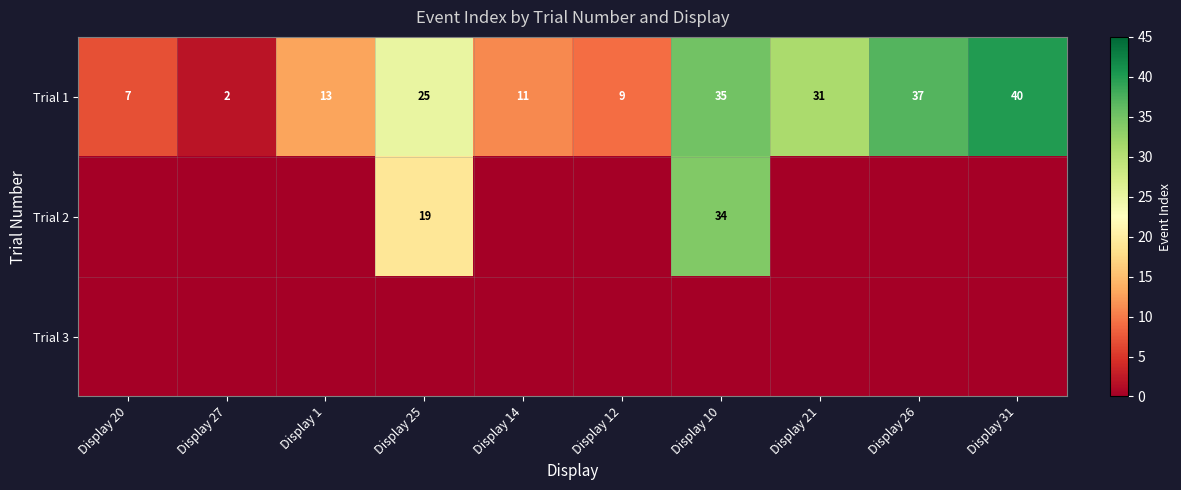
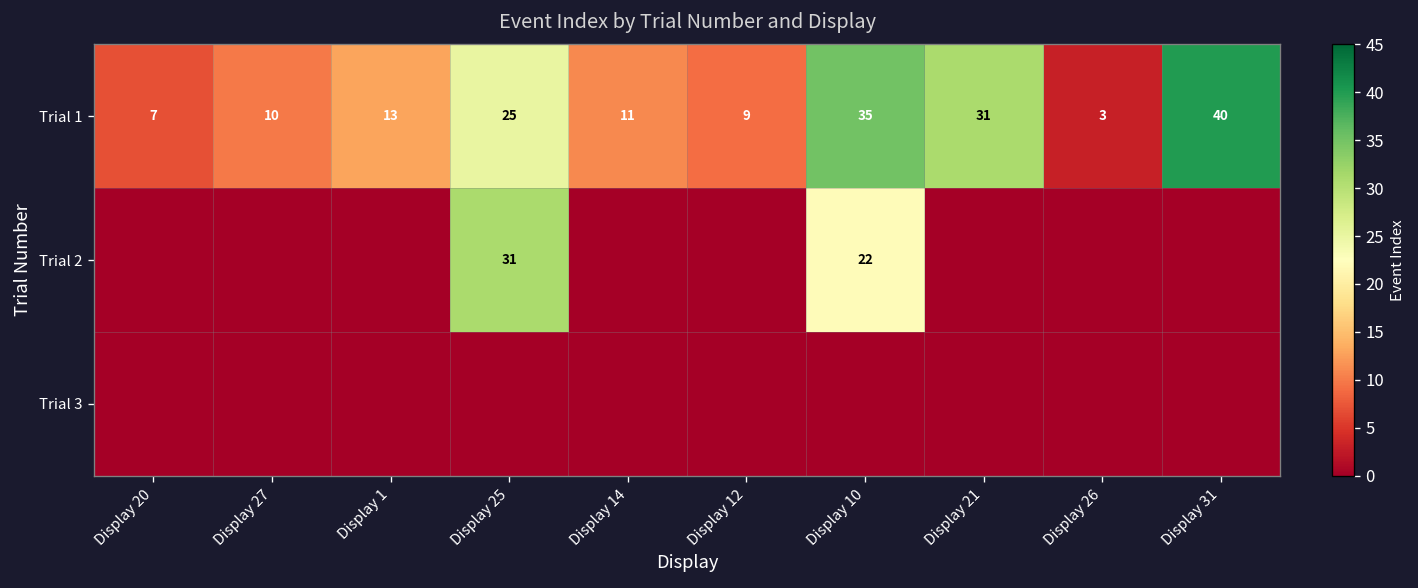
  {
    "Trial 1": {
      "Display 20": 7,
-     "Display 27": 2,
+     "Display 27": 10,
      "Display 1": 13,
      "Display 25": 25,
      "Display 14": 11,
      "Display 12": 9,
      "Display 10": 35,
      "Display 21": 31,
-     "Display 26": 37,
+     "Display 26": 3,
      "Display 31": 40
    },
    "Trial 2": {
-     "Display 25": 19,
-     "Display 10": 34
+     "Display 25": 31,
+     "Display 10": 22
    }
  }
